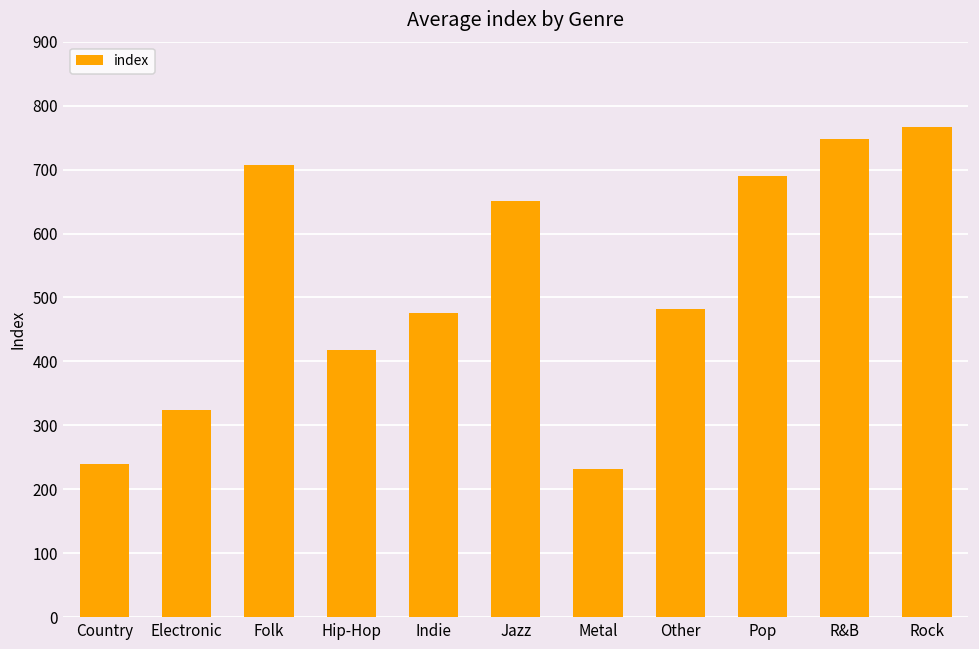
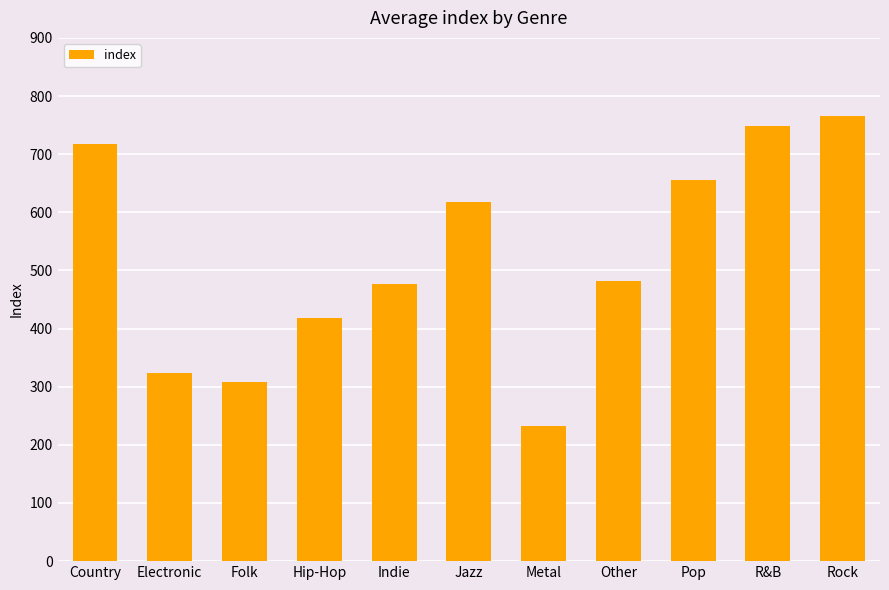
  {
-   "Country": 240,
+   "Country": 720,
    "Electronic": 320,
-   "Folk": 710,
+   "Folk": 310,
    "Hip-Hop": 420,
    "Indie": 480,
-   "Jazz": 650,
+   "Jazz": 620,
    "Metal": 230,
    "Other": 480,
-   "Pop": 690,
+   "Pop": 660,
    "R&B": 750,
    "Rock": 770
  }
